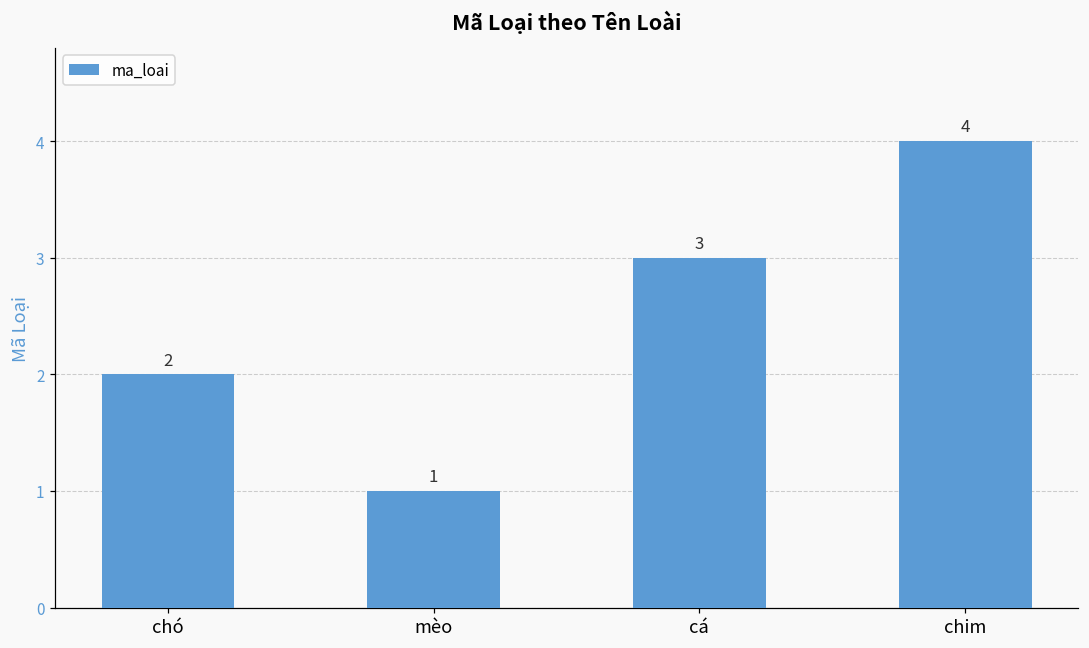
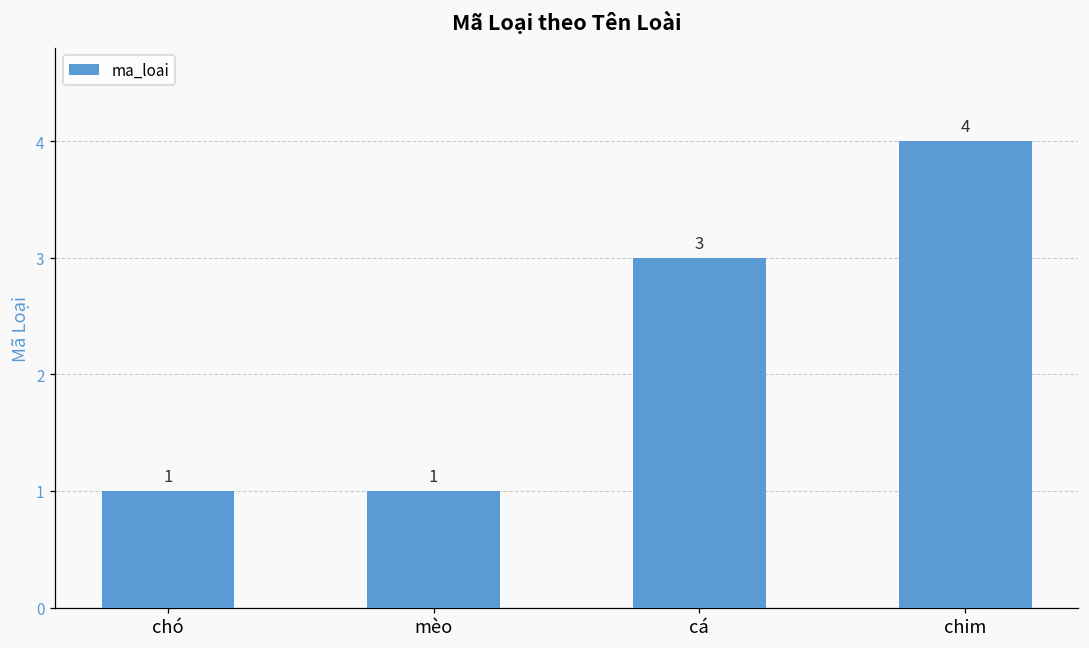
  {
-   "chó": 2,
+   "chó": 1,
    "mèo": 1,
    "cá": 3,
    "chim": 4
  }
